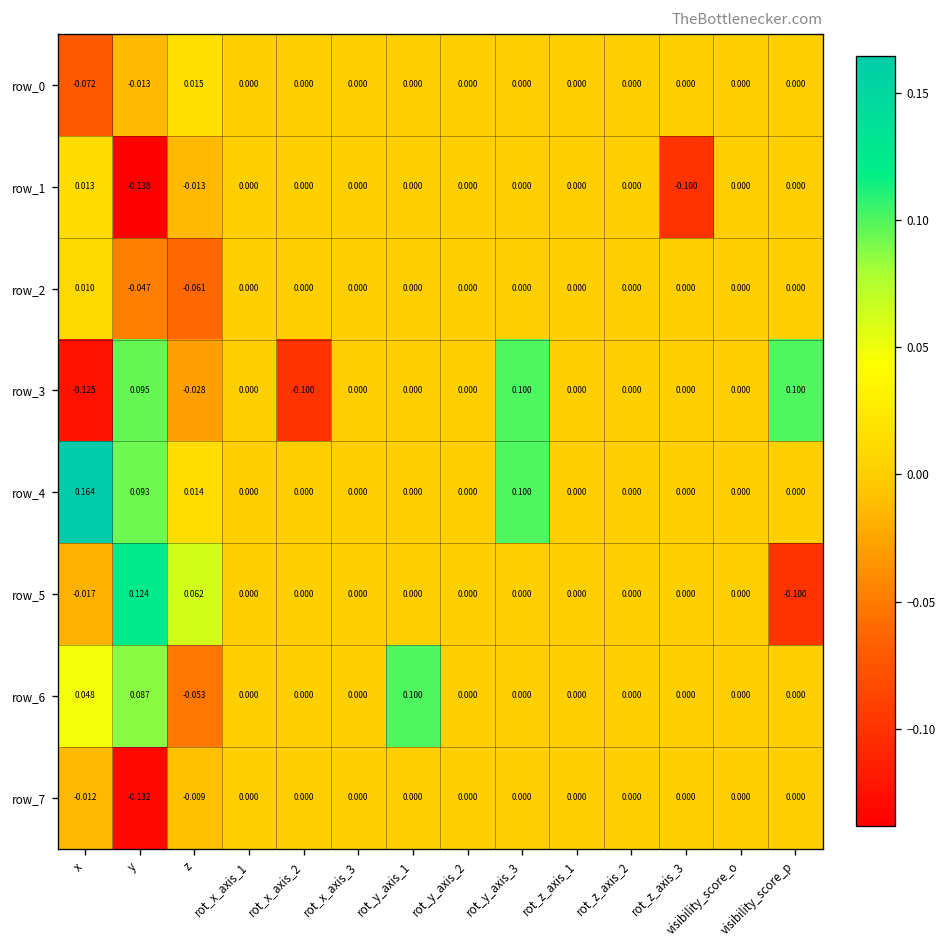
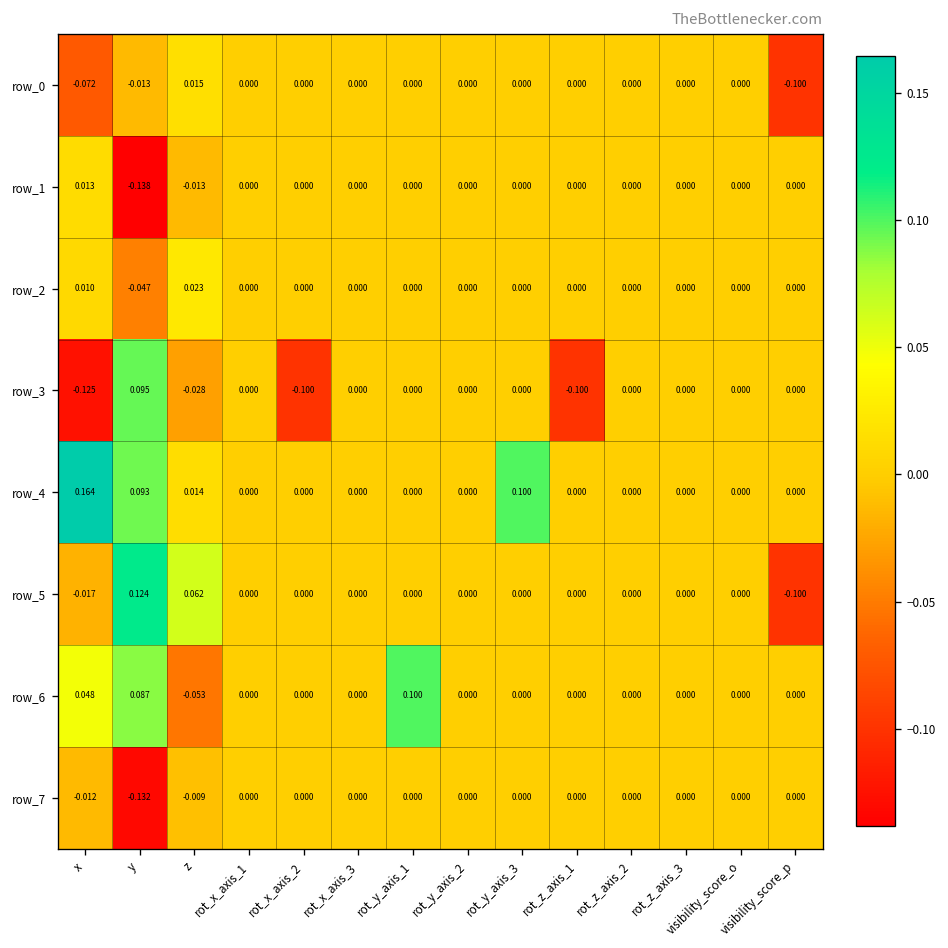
  {
    "row_0": {
      "x": -0.072,
      "y": -0.013,
      "z": 0.015,
      "rot_x_axis_1": 0.000,
      "rot_x_axis_2": 0.000,
      "rot_x_axis_3": 0.000,
      "rot_y_axis_1": 0.000,
      "rot_y_axis_2": 0.000,
      "rot_y_axis_3": 0.000,
      "rot_z_axis_1": 0.000,
      "rot_z_axis_2": 0.000,
      "rot_z_axis_3": 0.000,
      "visibility_score_o": 0.000,
-     "visibility_score_p": 0.000
+     "visibility_score_p": -0.100
    },
    "row_1": {
      "x": 0.013,
      "y": -0.138,
      "z": -0.013,
      "rot_x_axis_1": 0.000,
      "rot_x_axis_2": 0.000,
      "rot_x_axis_3": 0.000,
      "rot_y_axis_1": 0.000,
      "rot_y_axis_2": 0.000,
      "rot_y_axis_3": 0.000,
      "rot_z_axis_1": 0.000,
      "rot_z_axis_2": 0.000,
-     "rot_z_axis_3": -0.100,
+     "rot_z_axis_3": 0.000,
      "visibility_score_o": 0.000,
      "visibility_score_p": 0.000
    },
    "row_2": {
      "x": 0.010,
      "y": -0.047,
-     "z": -0.061,
+     "z": 0.023,
      "rot_x_axis_1": 0.000,
      "rot_x_axis_2": 0.000,
      "rot_x_axis_3": 0.000,
      "rot_y_axis_1": 0.000,
      "rot_y_axis_2": 0.000,
      "rot_y_axis_3": 0.000,
      "rot_z_axis_1": 0.000,
      "rot_z_axis_2": 0.000,
      "rot_z_axis_3": 0.000,
      "visibility_score_o": 0.000,
      "visibility_score_p": 0.000
    },
    "row_3": {
      "x": -0.125,
      "y": 0.095,
      "z": -0.028,
      "rot_x_axis_1": 0.000,
      "rot_x_axis_2": -0.100,
      "rot_x_axis_3": 0.000,
      "rot_y_axis_1": 0.000,
      "rot_y_axis_2": 0.000,
-     "rot_y_axis_3": 0.100,
-     "rot_z_axis_1": 0.000,
+     "rot_y_axis_3": 0.000,
+     "rot_z_axis_1": -0.100,
      "rot_z_axis_2": 0.000,
      "rot_z_axis_3": 0.000,
      "visibility_score_o": 0.000,
-     "visibility_score_p": 0.100
+     "visibility_score_p": 0.000
    },
    "row_4": {
      "x": 0.164,
      "y": 0.093,
      "z": 0.014,
      "rot_x_axis_1": 0.000,
      "rot_x_axis_2": 0.000,
      "rot_x_axis_3": 0.000,
      "rot_y_axis_1": 0.000,
      "rot_y_axis_2": 0.000,
      "rot_y_axis_3": 0.100,
      "rot_z_axis_1": 0.000,
      "rot_z_axis_2": 0.000,
      "rot_z_axis_3": 0.000,
      "visibility_score_o": 0.000,
      "visibility_score_p": 0.000
    },
    "row_5": {
      "x": -0.017,
      "y": 0.124,
      "z": 0.062,
      "rot_x_axis_1": 0.000,
      "rot_x_axis_2": 0.000,
      "rot_x_axis_3": 0.000,
      "rot_y_axis_1": 0.000,
      "rot_y_axis_2": 0.000,
      "rot_y_axis_3": 0.000,
      "rot_z_axis_1": 0.000,
      "rot_z_axis_2": 0.000,
      "rot_z_axis_3": 0.000,
      "visibility_score_o": 0.000,
      "visibility_score_p": -0.100
    },
    "row_6": {
      "x": 0.048,
      "y": 0.087,
      "z": -0.053,
      "rot_x_axis_1": 0.000,
      "rot_x_axis_2": 0.000,
      "rot_x_axis_3": 0.000,
      "rot_y_axis_1": 0.100,
      "rot_y_axis_2": 0.000,
      "rot_y_axis_3": 0.000,
      "rot_z_axis_1": 0.000,
      "rot_z_axis_2": 0.000,
      "rot_z_axis_3": 0.000,
      "visibility_score_o": 0.000,
      "visibility_score_p": 0.000
    },
    "row_7": {
      "x": -0.012,
      "y": -0.132,
      "z": -0.009,
      "rot_x_axis_1": 0.000,
      "rot_x_axis_2": 0.000,
      "rot_x_axis_3": 0.000,
      "rot_y_axis_1": 0.000,
      "rot_y_axis_2": 0.000,
      "rot_y_axis_3": 0.000,
      "rot_z_axis_1": 0.000,
      "rot_z_axis_2": 0.000,
      "rot_z_axis_3": 0.000,
      "visibility_score_o": 0.000,
      "visibility_score_p": 0.000
    }
  }
